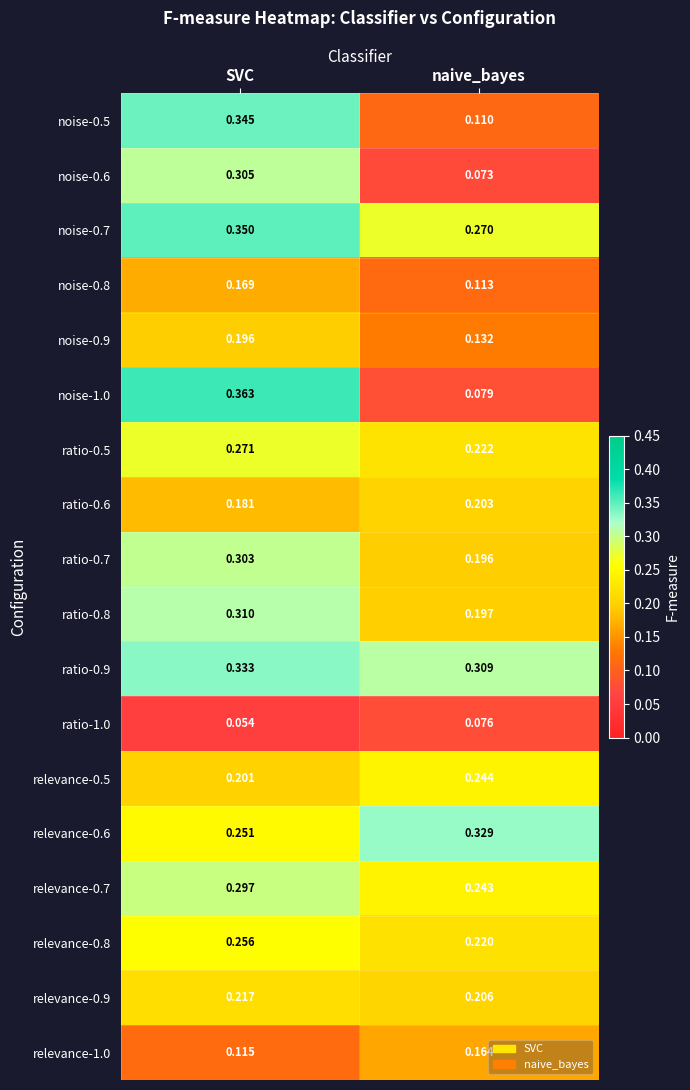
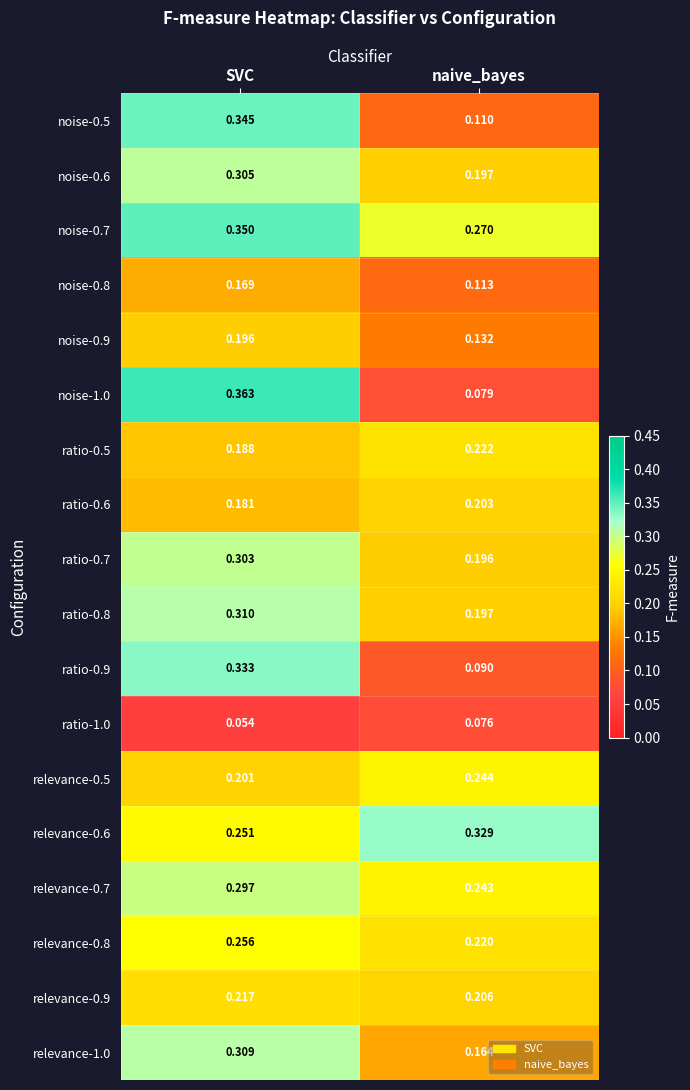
  {
    "noise-0.5": {
      "SVC": 0.345,
      "naive_bayes": 0.110
    },
    "noise-0.6": {
      "SVC": 0.305,
-     "naive_bayes": 0.073
+     "naive_bayes": 0.197
    },
    "noise-0.7": {
      "SVC": 0.350,
      "naive_bayes": 0.270
    },
    "noise-0.8": {
      "SVC": 0.169,
      "naive_bayes": 0.113
    },
    "noise-0.9": {
      "SVC": 0.196,
      "naive_bayes": 0.132
    },
    "noise-1.0": {
      "SVC": 0.363,
      "naive_bayes": 0.079
    },
    "ratio-0.5": {
-     "SVC": 0.271,
+     "SVC": 0.188,
      "naive_bayes": 0.222
    },
    "ratio-0.6": {
      "SVC": 0.181,
      "naive_bayes": 0.203
    },
    "ratio-0.7": {
      "SVC": 0.303,
      "naive_bayes": 0.196
    },
    "ratio-0.8": {
      "SVC": 0.310,
      "naive_bayes": 0.197
    },
    "ratio-0.9": {
      "SVC": 0.333,
-     "naive_bayes": 0.309
+     "naive_bayes": 0.090
    },
    "ratio-1.0": {
      "SVC": 0.054,
      "naive_bayes": 0.076
    },
    "relevance-0.5": {
      "SVC": 0.201,
      "naive_bayes": 0.244
    },
    "relevance-0.6": {
      "SVC": 0.251,
      "naive_bayes": 0.329
    },
    "relevance-0.7": {
      "SVC": 0.297,
      "naive_bayes": 0.243
    },
    "relevance-0.8": {
      "SVC": 0.256,
      "naive_bayes": 0.220
    },
    "relevance-0.9": {
      "SVC": 0.217,
      "naive_bayes": 0.206
    },
    "relevance-1.0": {
-     "SVC": 0.115
+     "SVC": 0.309
    }
  }
